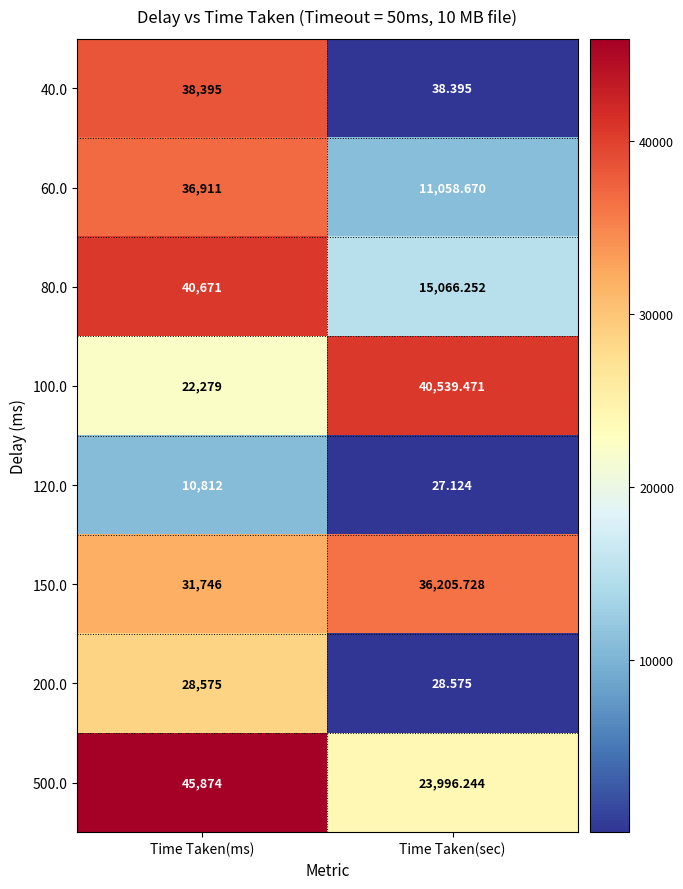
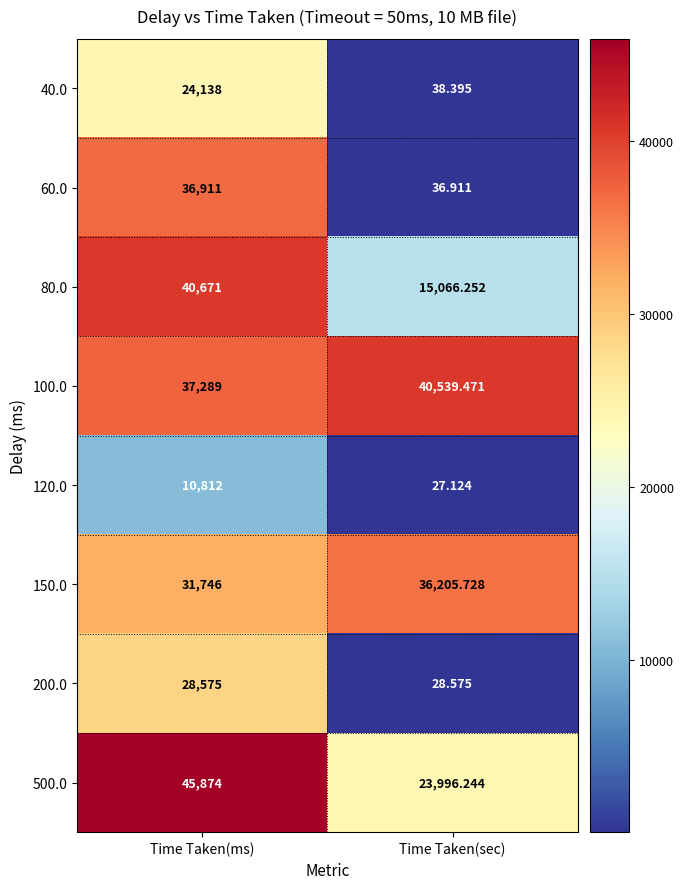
  {
    "40.0": {
-     "Time Taken(ms)": "38,395",
+     "Time Taken(ms)": "24,138",
      "Time Taken(sec)": "38.395"
    },
    "60.0": {
      "Time Taken(ms)": "36,911",
-     "Time Taken(sec)": "11,058.670"
+     "Time Taken(sec)": "36.911"
    },
    "80.0": {
      "Time Taken(ms)": "40,671",
      "Time Taken(sec)": "15,066.252"
    },
    "100.0": {
-     "Time Taken(ms)": "22,279",
+     "Time Taken(ms)": "37,289",
      "Time Taken(sec)": "40,539.471"
    },
    "120.0": {
      "Time Taken(ms)": "10,812",
      "Time Taken(sec)": "27.124"
    },
    "150.0": {
      "Time Taken(ms)": "31,746",
      "Time Taken(sec)": "36,205.728"
    },
    "200.0": {
      "Time Taken(ms)": "28,575",
      "Time Taken(sec)": "28.575"
    },
    "500.0": {
      "Time Taken(ms)": "45,874",
      "Time Taken(sec)": "23,996.244"
    }
  }
